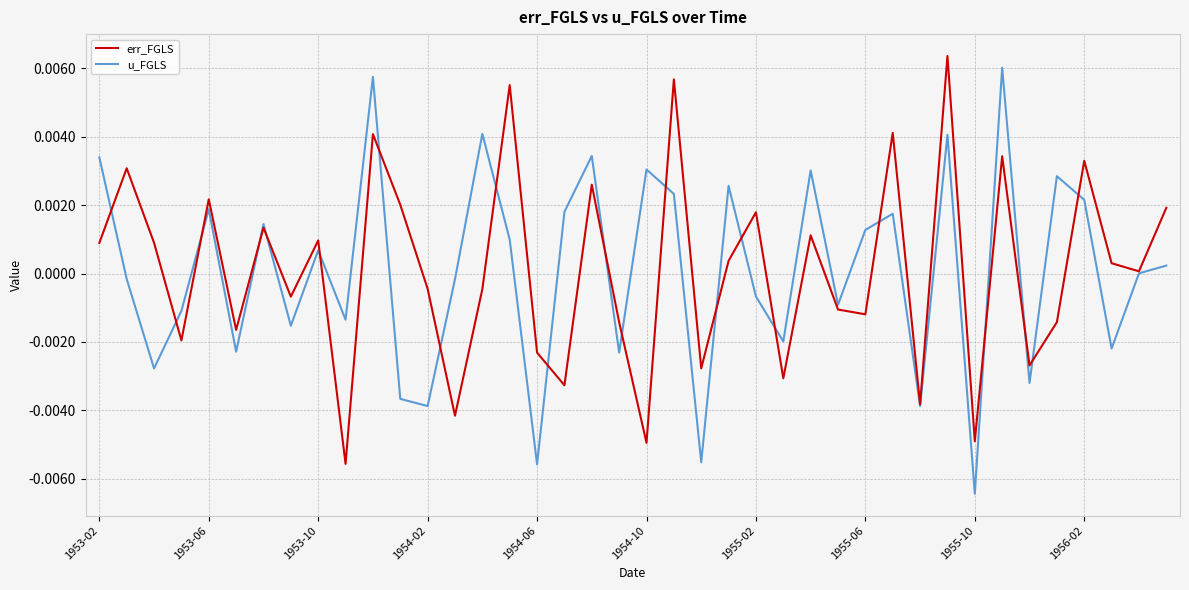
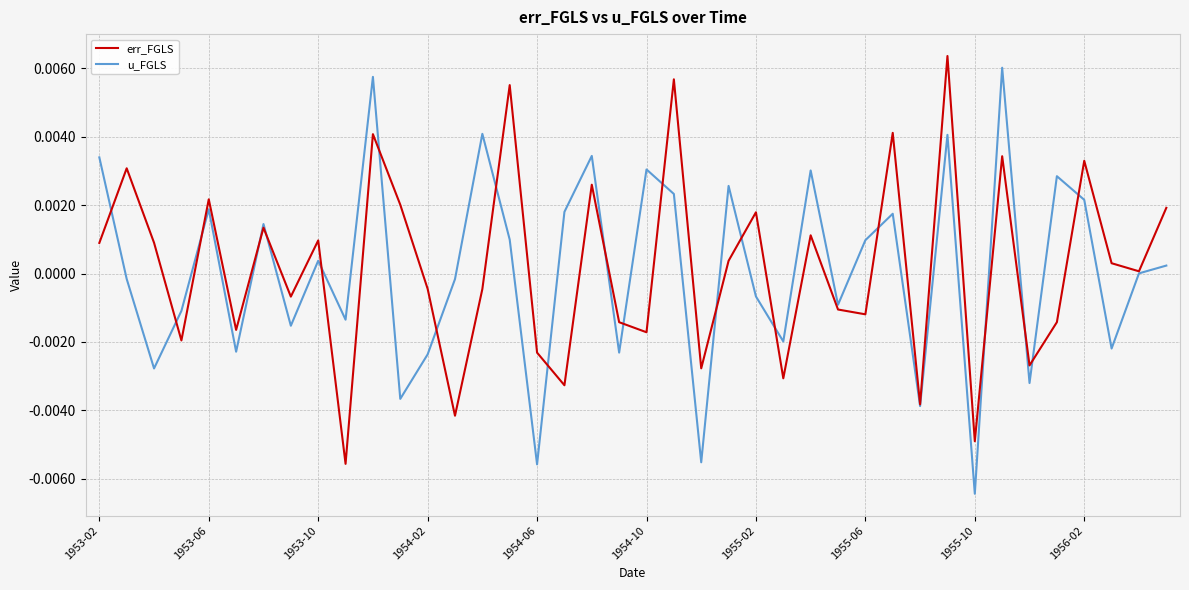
  {
    "err_FGLS": {
      "1953-02": 0.0009,
      "1953-06": 0.0022,
      "1953-10": 0.0010,
      "1954-02": -0.0004,
      "1954-06": -0.0023,
-     "1954-10": -0.0049,
+     "1954-10": -0.0017,
      "1955-02": 0.0018,
      "1955-06": -0.0012,
      "1955-10": -0.0049,
      "1956-02": 0.0033
    },
    "u_FGLS": {
      "1953-02": 0.0034,
      "1953-06": 0.0019,
-     "1953-10": 0.0007,
-     "1954-02": -0.0039,
+     "1953-10": 0.0004,
+     "1954-02": -0.0024,
      "1954-06": -0.0056,
      "1954-10": 0.0030,
      "1955-02": -0.0007,
-     "1955-06": 0.0013,
+     "1955-06": 0.0010,
      "1955-10": -0.0064,
      "1956-02": 0.0022
    }
  }
